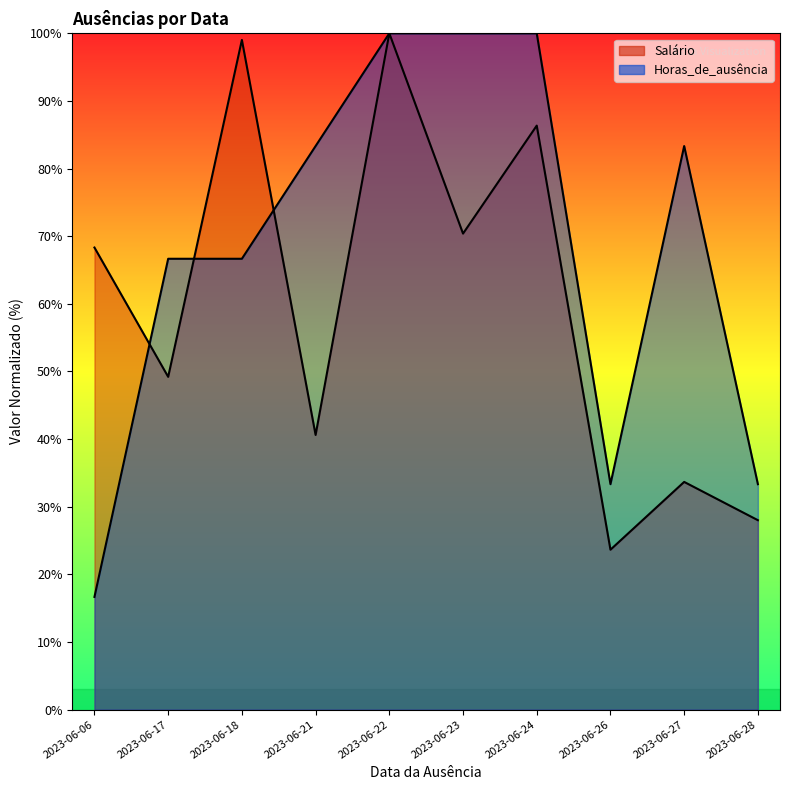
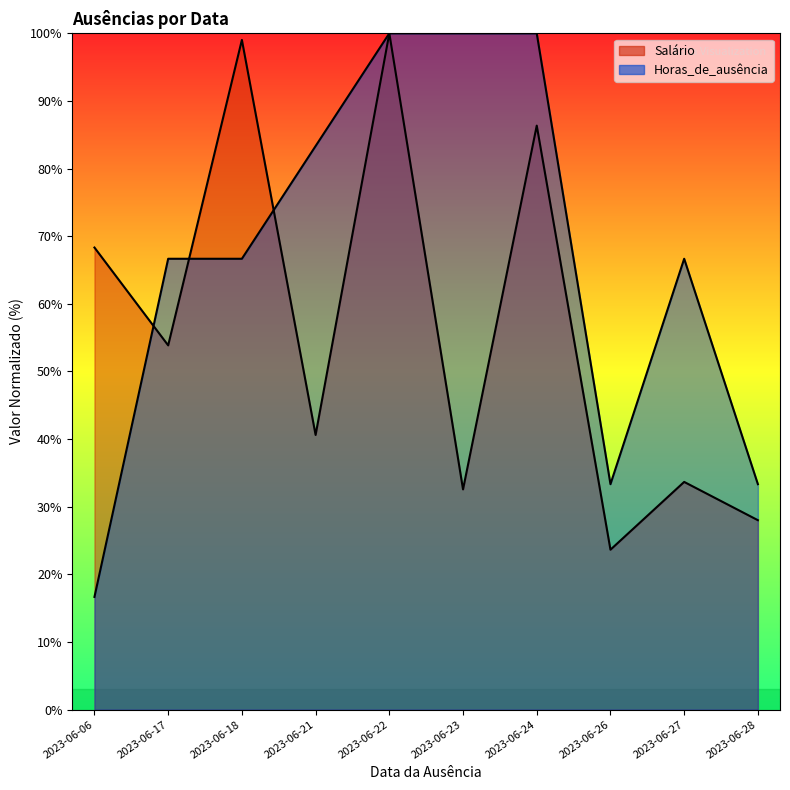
  {
    "Salário": {
      "2023-06-06": "68%",
-     "2023-06-17": "49%",
+     "2023-06-17": "54%",
      "2023-06-18": "99%",
      "2023-06-21": "41%",
-     "2023-06-23": "70%",
+     "2023-06-23": "33%",
      "2023-06-24": "86%",
      "2023-06-26": "24%",
      "2023-06-27": "34%",
      "2023-06-28": "28%"
    },
    "Horas_de_ausência": {
      "2023-06-06": "17%",
      "2023-06-17": "67%",
      "2023-06-18": "67%",
      "2023-06-21": "83%",
      "2023-06-23": "100%",
      "2023-06-24": "100%",
      "2023-06-26": "33%",
-     "2023-06-27": "83%",
+     "2023-06-27": "67%",
      "2023-06-28": "33%"
    }
  }
